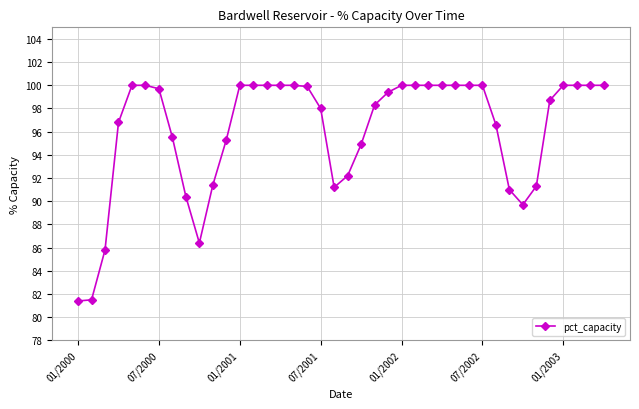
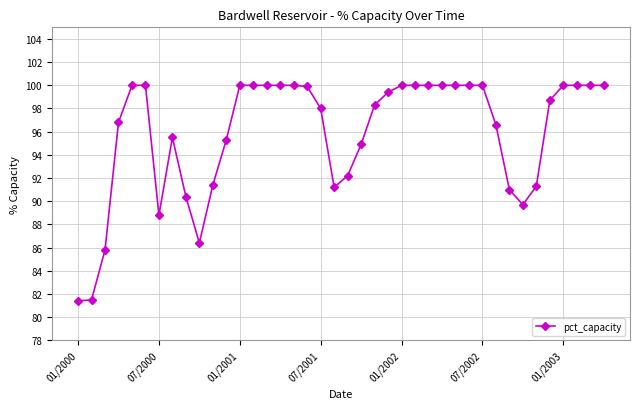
  {
    "01/2000": 81.4,
-   "07/2000": 99.7,
+   "07/2000": 88.8,
    "01/2001": 100.0,
    "07/2001": 98.0,
    "01/2002": 100.0,
    "07/2002": 100.0,
    "01/2003": 100.0
  }
